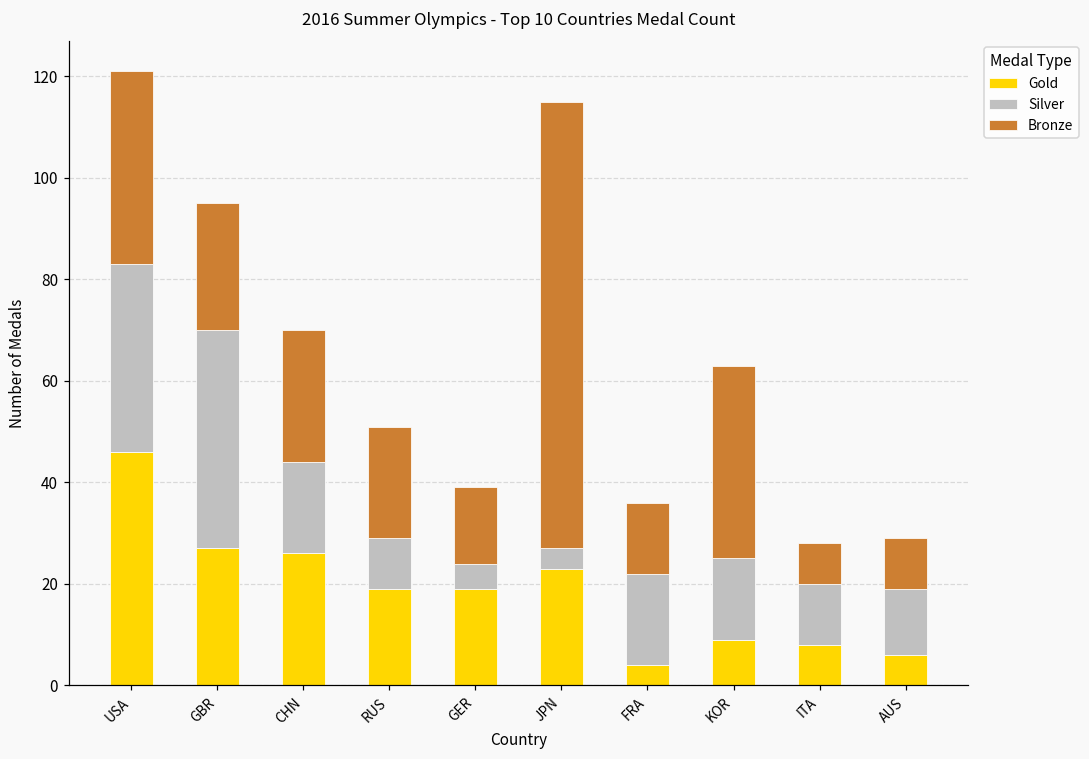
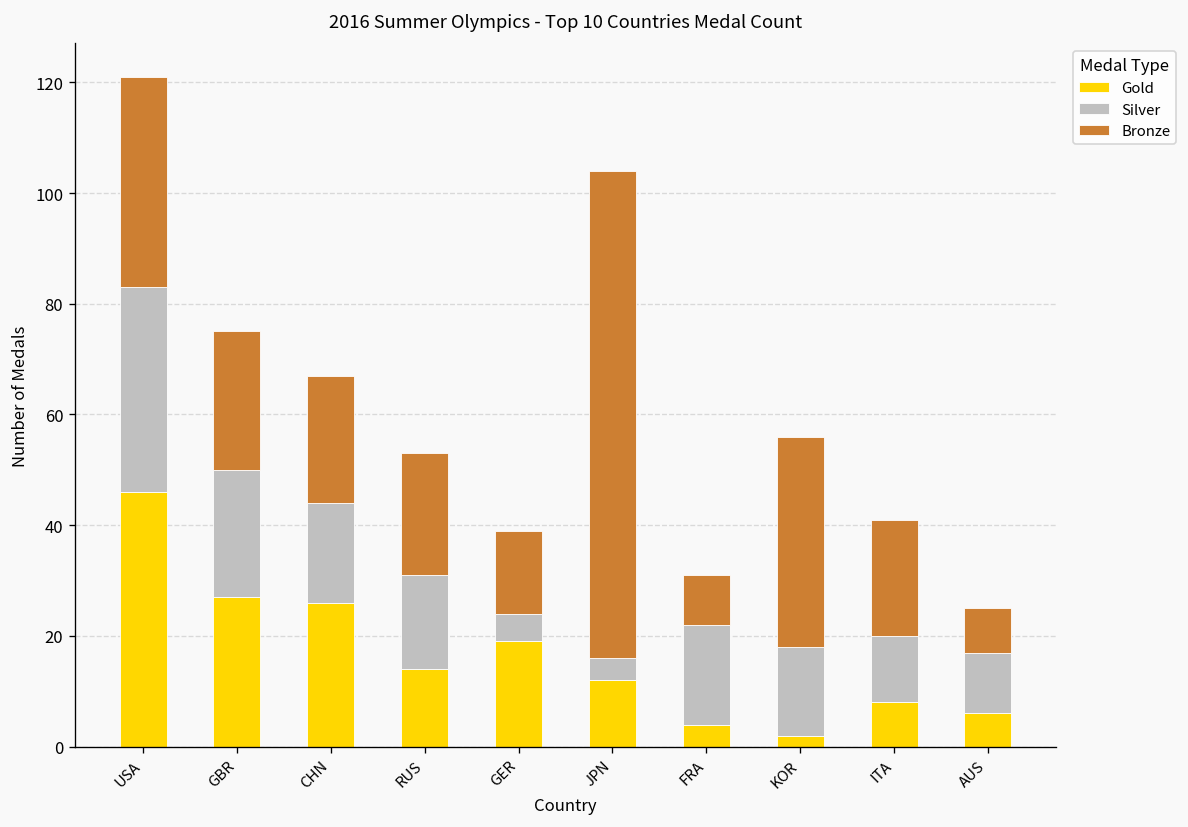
  {
    "Gold": {
      "USA": 46,
      "GBR": 27,
      "CHN": 26,
-     "RUS": 19,
+     "RUS": 14,
      "GER": 19,
-     "JPN": 23,
+     "JPN": 12,
      "FRA": 4,
-     "KOR": 9,
+     "KOR": 2,
      "ITA": 8,
      "AUS": 6
    },
    "Silver": {
      "USA": 37,
-     "GBR": 43,
+     "GBR": 23,
      "CHN": 18,
-     "RUS": 10,
+     "RUS": 17,
      "GER": 5,
      "JPN": 4,
      "FRA": 18,
      "KOR": 16,
      "ITA": 12,
-     "AUS": 13
+     "AUS": 11
    },
    "Bronze": {
      "USA": 38,
      "GBR": 25,
-     "CHN": 26,
+     "CHN": 23,
      "RUS": 22,
      "GER": 15,
      "JPN": 88,
-     "FRA": 14,
+     "FRA": 9,
      "KOR": 38,
-     "ITA": 8,
-     "AUS": 10
+     "ITA": 21,
+     "AUS": 8
    }
  }
